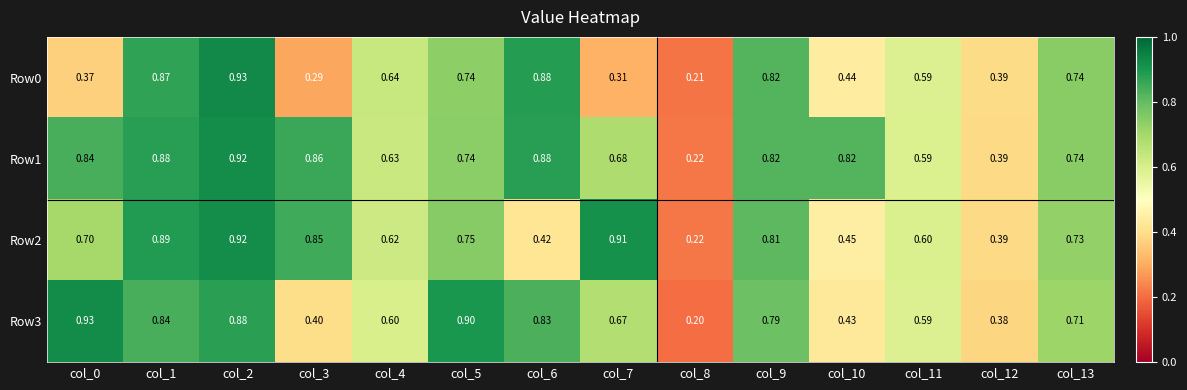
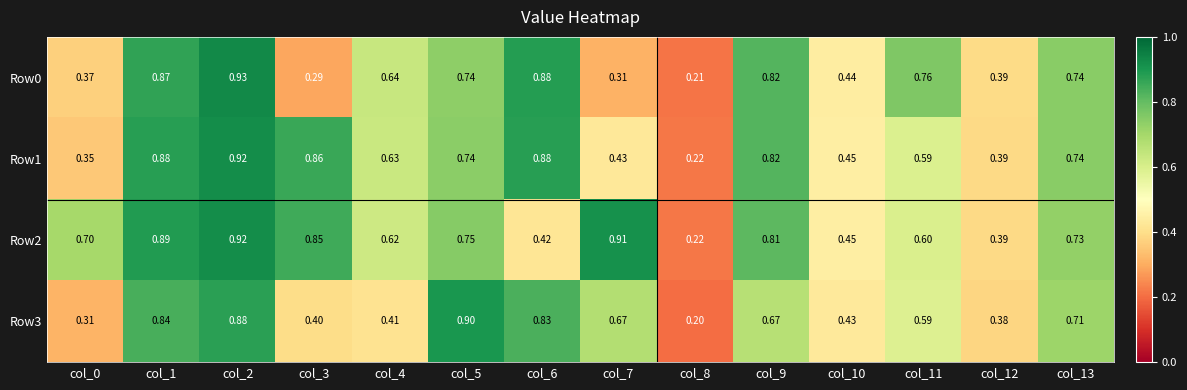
  {
    "Row0": {
      "col_0": 0.37,
      "col_1": 0.87,
      "col_2": 0.93,
      "col_3": 0.29,
      "col_4": 0.64,
      "col_5": 0.74,
      "col_6": 0.88,
      "col_7": 0.31,
      "col_8": 0.21,
      "col_9": 0.82,
      "col_10": 0.44,
-     "col_11": 0.59,
+     "col_11": 0.76,
      "col_12": 0.39,
      "col_13": 0.74
    },
    "Row1": {
-     "col_0": 0.84,
+     "col_0": 0.35,
      "col_1": 0.88,
      "col_2": 0.92,
      "col_3": 0.86,
      "col_4": 0.63,
      "col_5": 0.74,
      "col_6": 0.88,
-     "col_7": 0.68,
+     "col_7": 0.43,
      "col_8": 0.22,
      "col_9": 0.82,
-     "col_10": 0.82,
+     "col_10": 0.45,
      "col_11": 0.59,
      "col_12": 0.39,
      "col_13": 0.74
    },
    "Row2": {
      "col_0": 0.70,
      "col_1": 0.89,
      "col_2": 0.92,
      "col_3": 0.85,
      "col_4": 0.62,
      "col_5": 0.75,
      "col_6": 0.42,
      "col_7": 0.91,
      "col_8": 0.22,
      "col_9": 0.81,
      "col_10": 0.45,
      "col_11": 0.60,
      "col_12": 0.39,
      "col_13": 0.73
    },
    "Row3": {
-     "col_0": 0.93,
+     "col_0": 0.31,
      "col_1": 0.84,
      "col_2": 0.88,
      "col_3": 0.40,
-     "col_4": 0.60,
+     "col_4": 0.41,
      "col_5": 0.90,
      "col_6": 0.83,
      "col_7": 0.67,
      "col_8": 0.20,
-     "col_9": 0.79,
+     "col_9": 0.67,
      "col_10": 0.43,
      "col_11": 0.59,
      "col_12": 0.38,
      "col_13": 0.71
    }
  }
